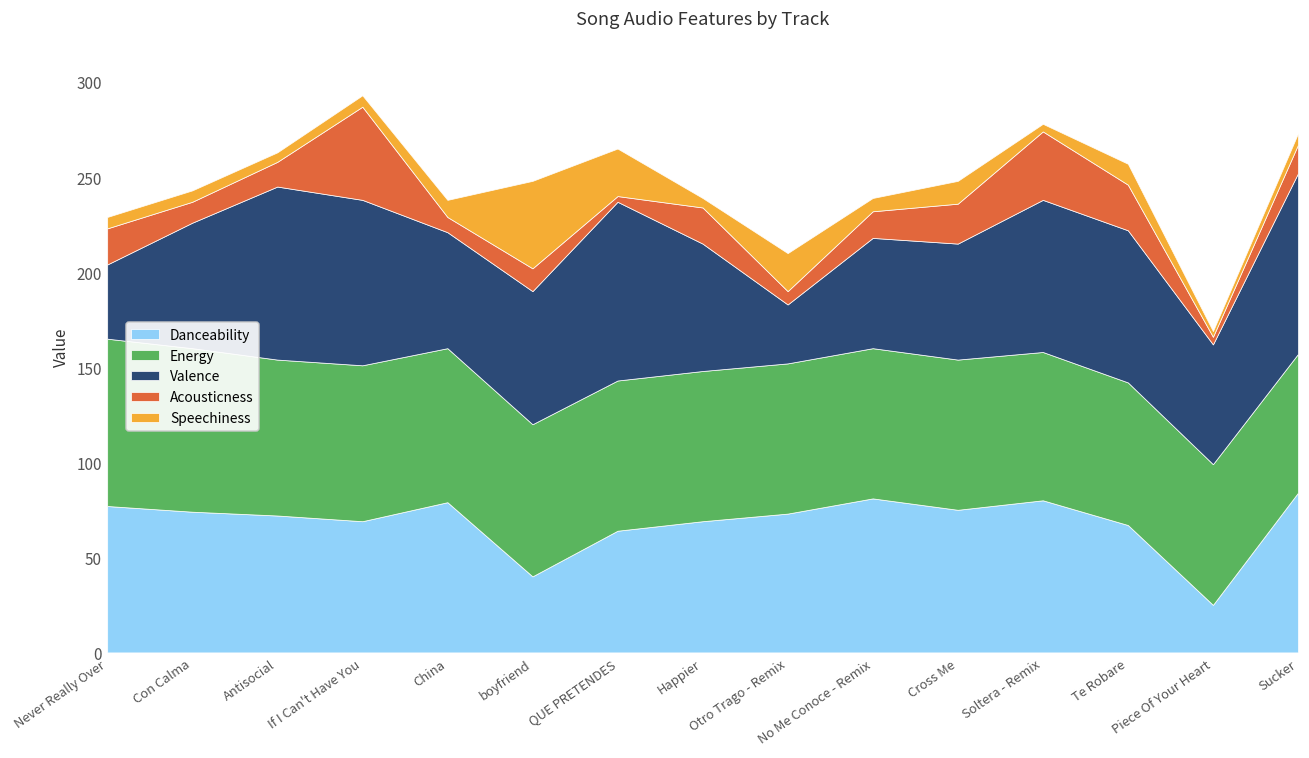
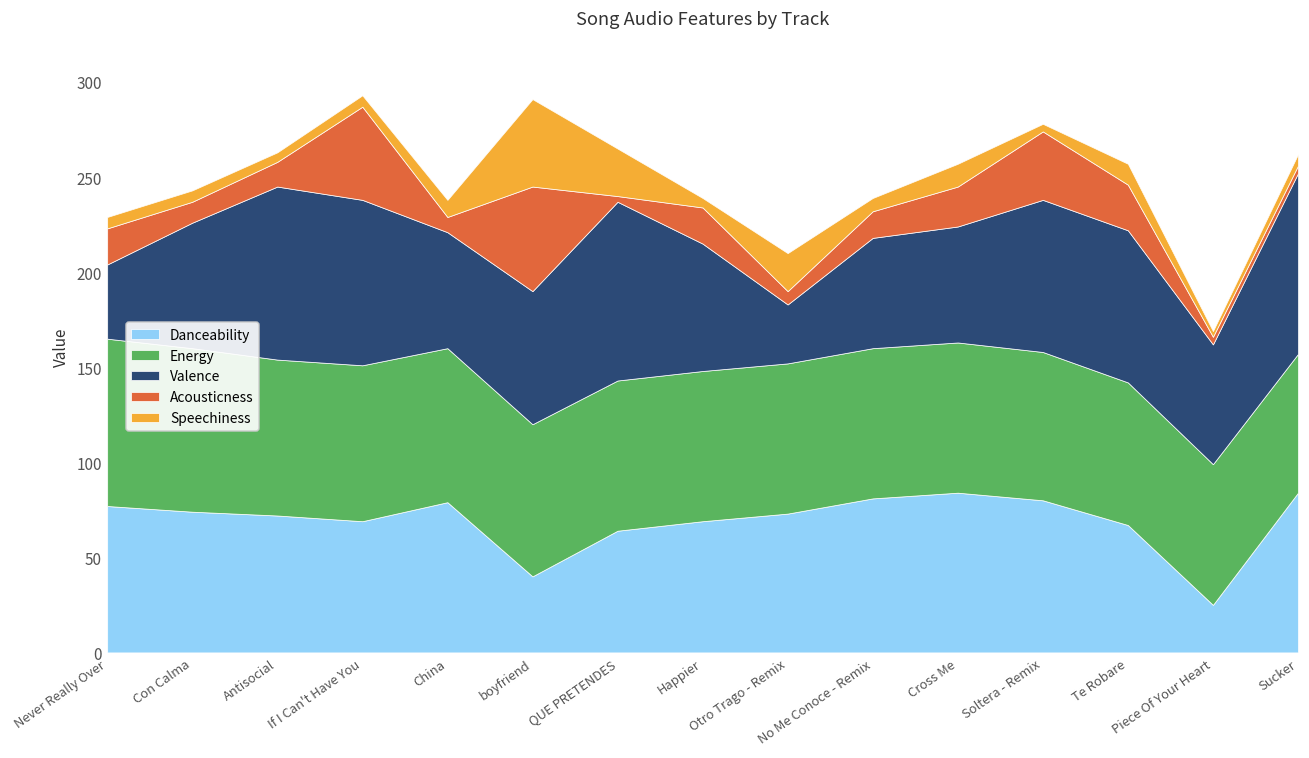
  {
    "Danceability": {
      "Never Really Over": 77,
      "Con Calma": 74,
      "Antisocial": 72,
      "If I Can't Have You": 69,
      "China": 79,
      "boyfriend": 40,
      "QUE PRETENDES": 64,
      "Happier": 69,
      "Otro Trago - Remix": 73,
      "No Me Conoce - Remix": 81,
-     "Cross Me": 75,
+     "Cross Me": 84,
      "Soltera - Remix": 80,
      "Te Robare": 67,
      "Piece Of Your Heart": 25,
      "Sucker": 84
    },
    "Energy": {
      "Never Really Over": 88,
      "Antisocial": 82,
      "If I Can't Have You": 82,
      "China": 81,
      "boyfriend": 80,
      "QUE PRETENDES": 79,
      "Happier": 79,
      "Otro Trago - Remix": 79,
      "No Me Conoce - Remix": 79,
      "Cross Me": 79,
      "Soltera - Remix": 78,
      "Te Robare": 75,
      "Piece Of Your Heart": 74,
      "Sucker": 73
    },
    "Valence": {
      "Never Really Over": 39,
      "Con Calma": 66,
      "Antisocial": 91,
      "If I Can't Have You": 87,
      "China": 61,
      "boyfriend": 70,
      "QUE PRETENDES": 94,
      "Happier": 67,
      "Otro Trago - Remix": 31,
      "No Me Conoce - Remix": 58,
      "Cross Me": 61,
      "Soltera - Remix": 80,
      "Te Robare": 80,
      "Piece Of Your Heart": 63,
      "Sucker": 95
    },
    "Acousticness": {
      "Never Really Over": 19,
      "Con Calma": 11,
      "Antisocial": 13,
      "If I Can't Have You": 49,
      "China": 8,
-     "boyfriend": 12,
+     "boyfriend": 55,
      "QUE PRETENDES": 3,
      "Happier": 19,
      "Otro Trago - Remix": 7,
      "No Me Conoce - Remix": 14,
      "Cross Me": 21,
      "Soltera - Remix": 36,
      "Te Robare": 24,
      "Piece Of Your Heart": 4,
-     "Sucker": 15
+     "Sucker": 4
    },
    "Speechiness": {
      "Never Really Over": 6,
      "Con Calma": 6,
      "Antisocial": 5,
      "If I Can't Have You": 6,
      "China": 9,
      "boyfriend": 46,
      "QUE PRETENDES": 25,
      "Happier": 5,
      "Otro Trago - Remix": 20,
      "No Me Conoce - Remix": 7,
      "Cross Me": 12,
      "Soltera - Remix": 4,
      "Te Robare": 11,
      "Piece Of Your Heart": 3,
      "Sucker": 6
    }
  }
